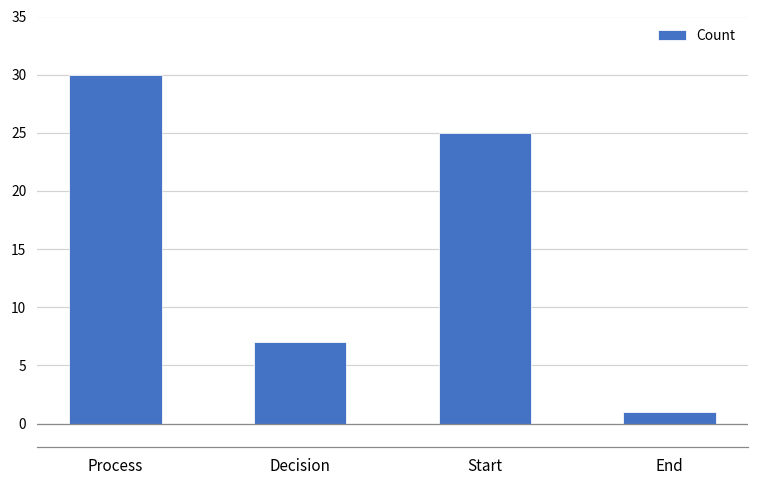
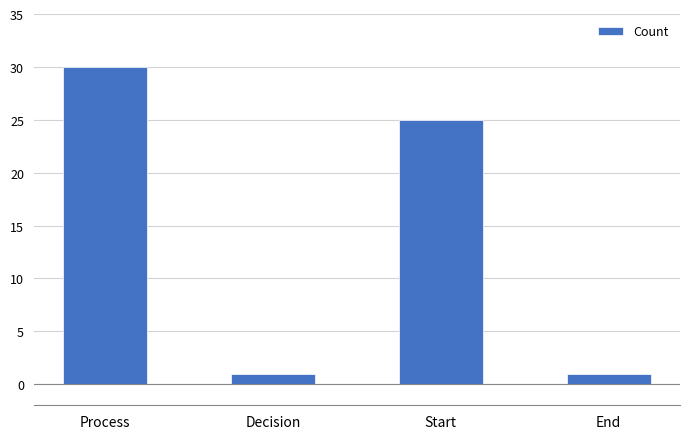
  {
    "Process": 30,
-   "Decision": 7,
+   "Decision": 1,
    "Start": 25,
    "End": 1
  }
